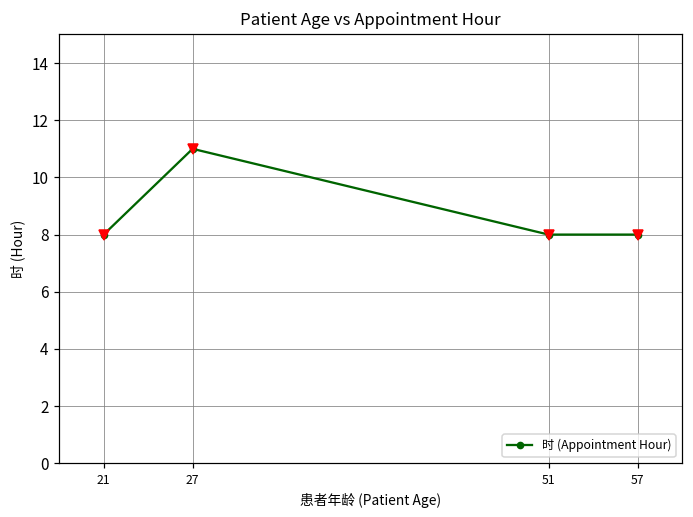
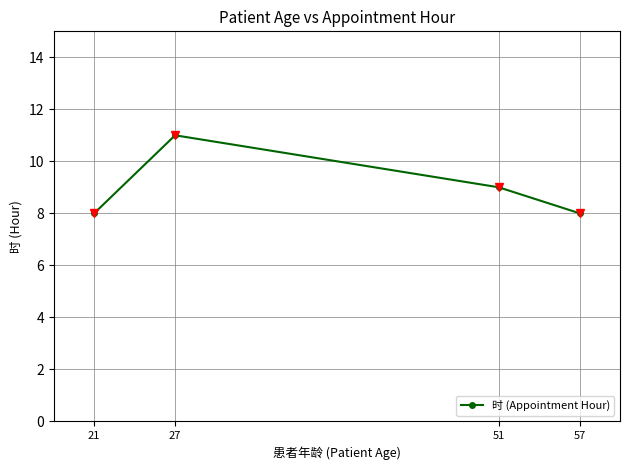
  {
    "21": 8,
    "27": 11,
-   "51": 8,
+   "51": 9,
    "57": 8
  }
